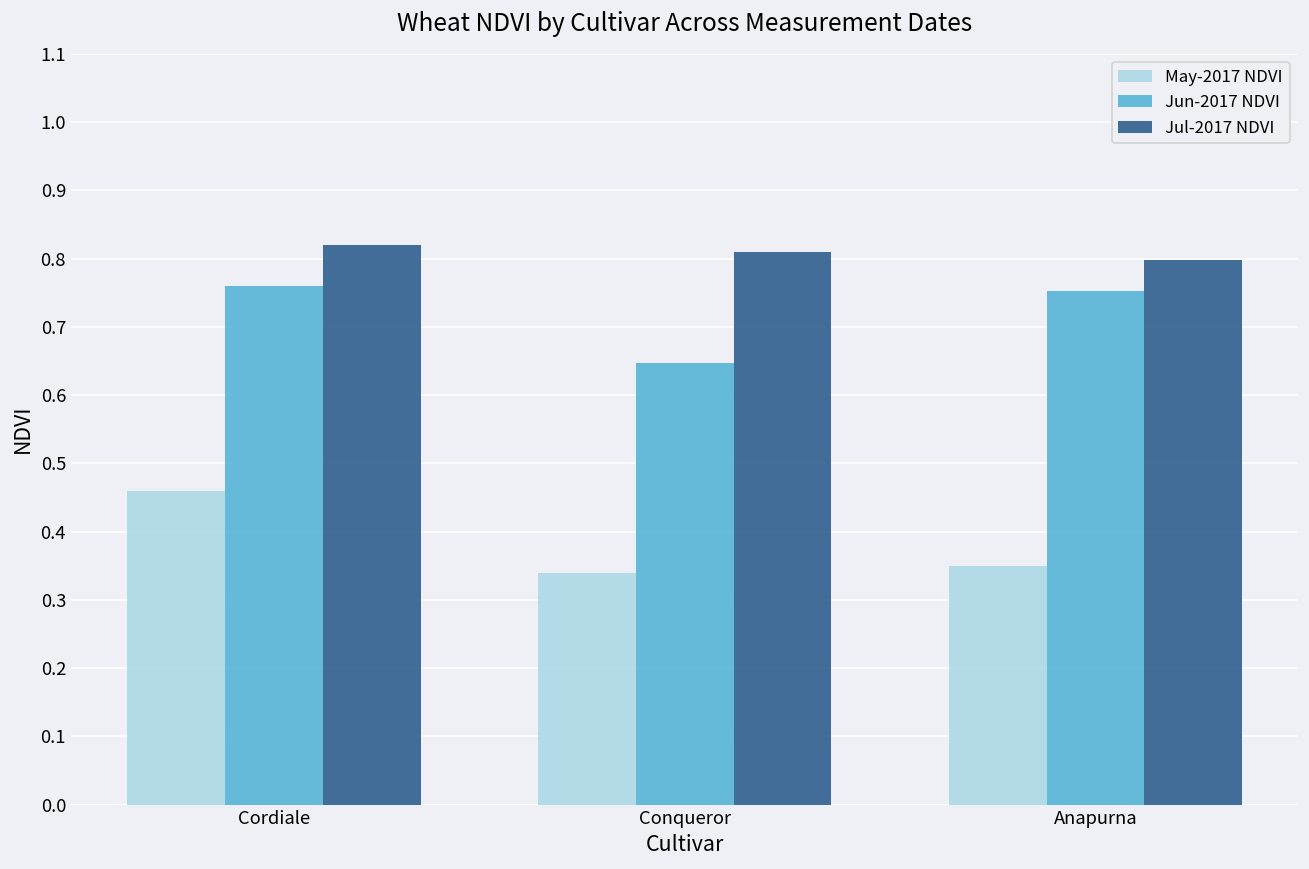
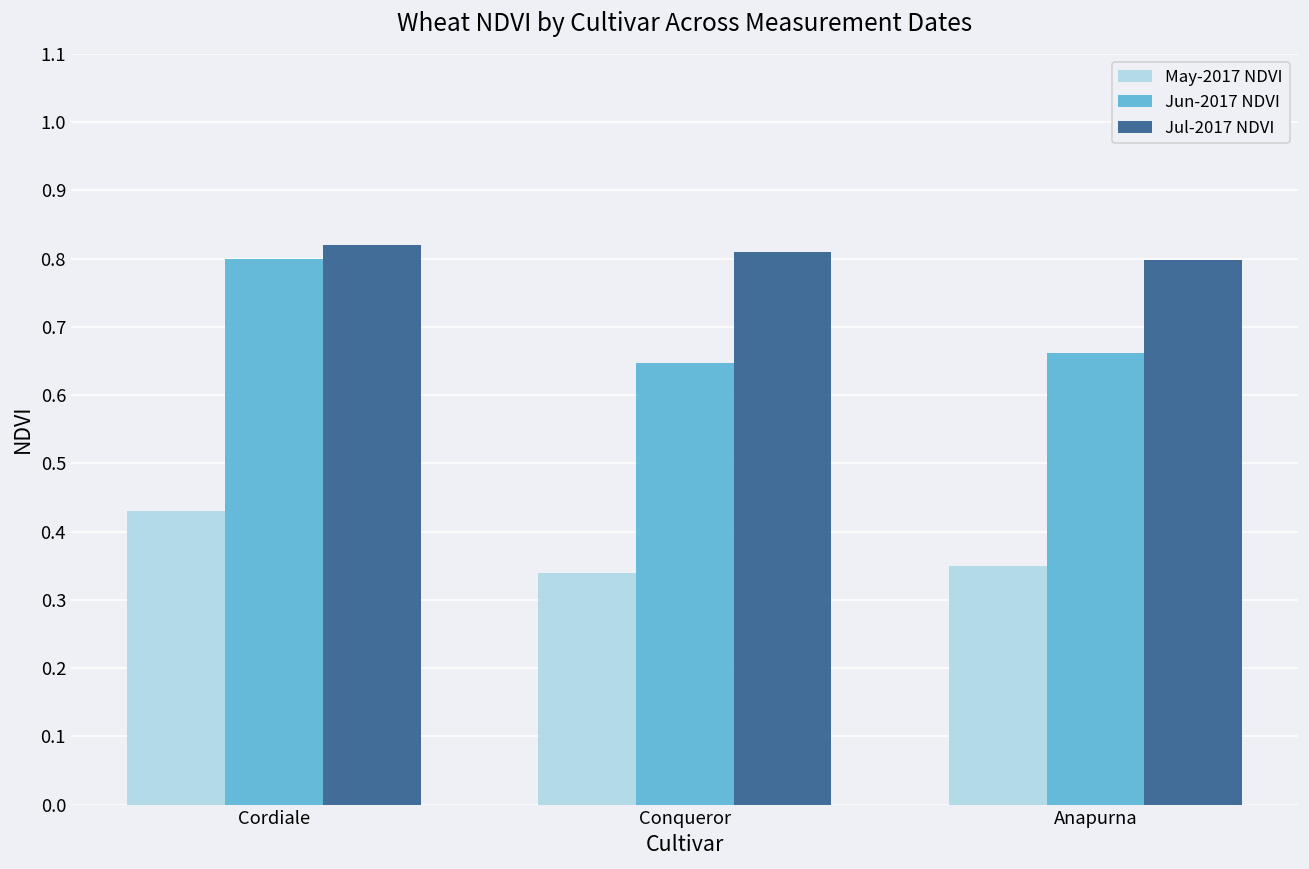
  {
    "May-2017 NDVI": {
-     "Cordiale": 0.46,
+     "Cordiale": 0.43,
      "Conqueror": 0.34,
      "Anapurna": 0.35
    },
    "Jun-2017 NDVI": {
-     "Cordiale": 0.76,
+     "Cordiale": 0.80,
      "Conqueror": 0.65,
-     "Anapurna": 0.75
+     "Anapurna": 0.66
    },
    "Jul-2017 NDVI": {
      "Cordiale": 0.82,
      "Conqueror": 0.81,
      "Anapurna": 0.80
    }
  }
